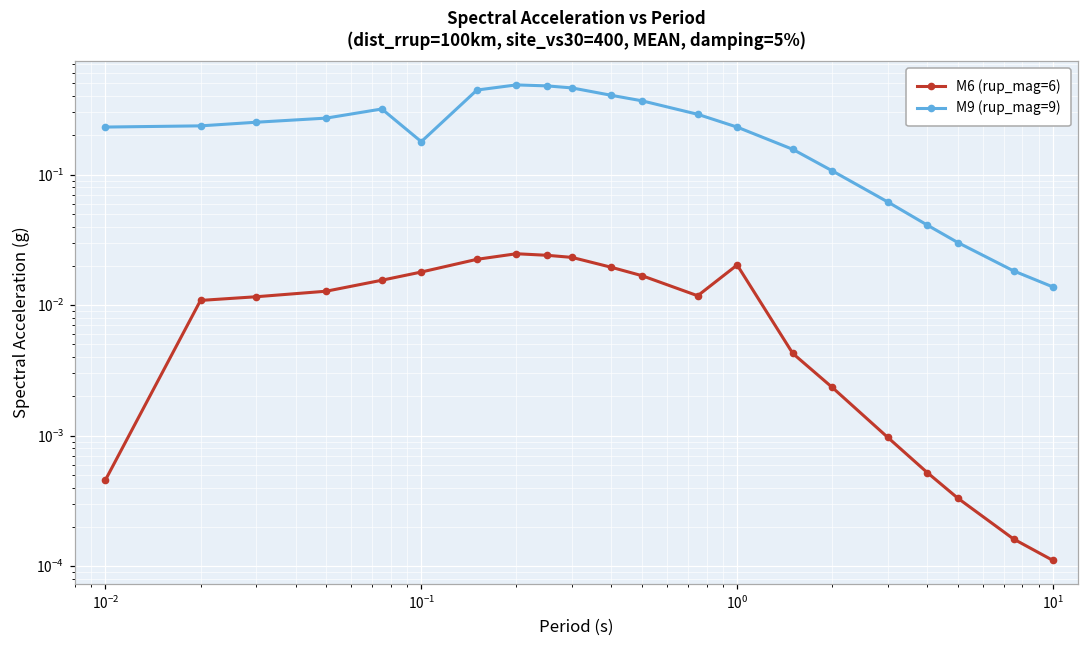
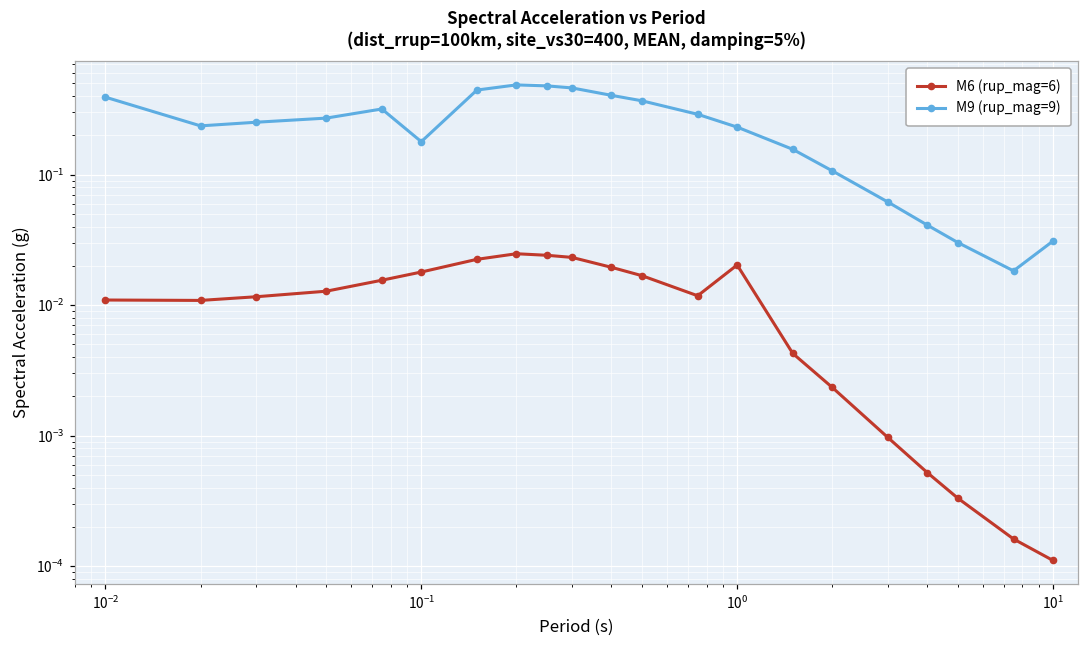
  {
    "M6 (rup_mag=6)": {
-     "10^-2": 0.00046,
+     "10^-2": 0.011,
      "10^-1": 0.018,
      "10^0": 0.020,
      "10^1": 0.00011
    },
    "M9 (rup_mag=9)": {
-     "10^-2": 0.23,
+     "10^-2": 0.39,
      "10^-1": 0.18,
      "10^0": 0.23,
-     "10^1": 0.014
+     "10^1": 0.031
    }
  }
